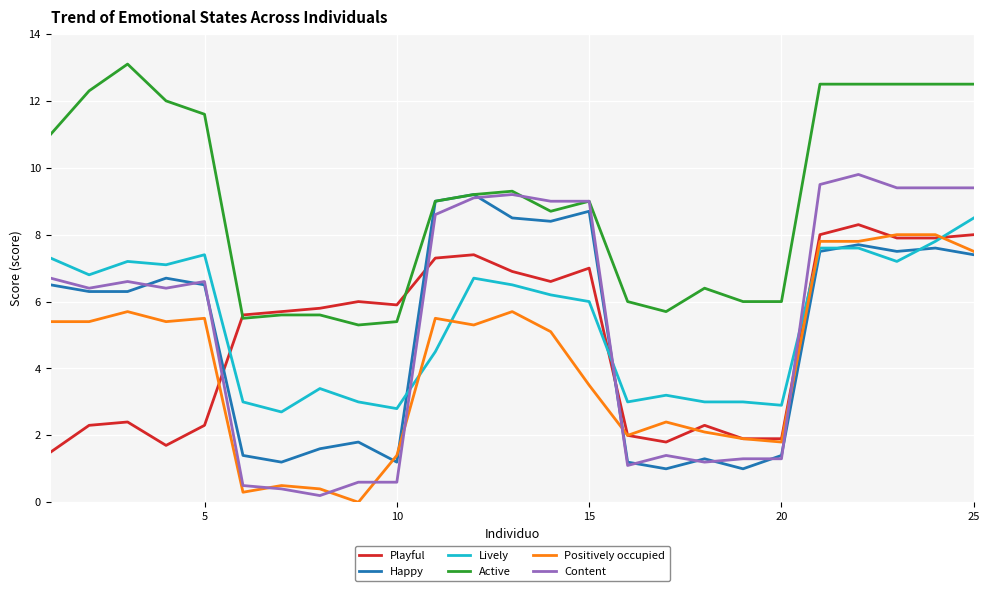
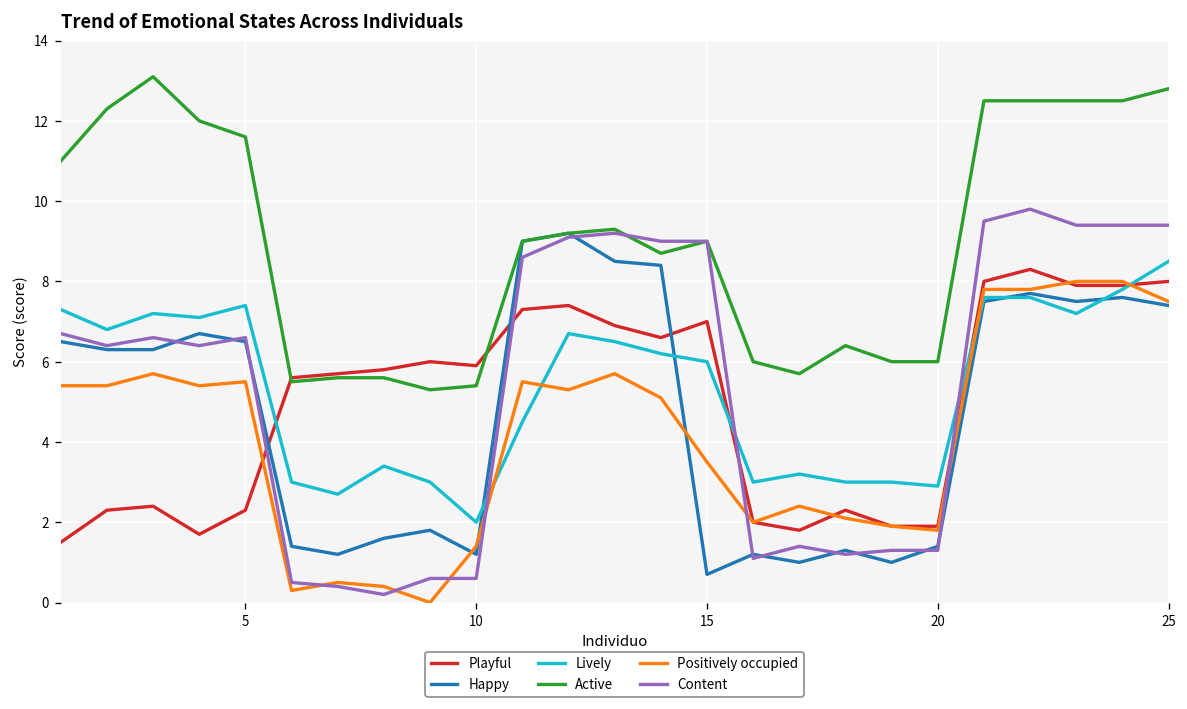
  {
    "Playful": {
      "5": 2.3,
      "10": 5.9,
      "15": 7.0,
      "20": 1.9,
      "25": 8.0
    },
    "Happy": {
      "5": 6.5,
      "10": 1.2,
-     "15": 8.7,
+     "15": 0.7,
      "20": 1.4,
      "25": 7.4
    },
    "Lively": {
      "5": 7.4,
-     "10": 2.8,
+     "10": 2.0,
      "15": 6.0,
      "20": 2.9,
      "25": 8.5
    },
    "Active": {
      "5": 11.6,
      "10": 5.4,
      "20": 6.0,
-     "25": 12.5
+     "25": 12.8
    },
    "Positively occupied": {
      "5": 5.5,
      "10": 1.4,
      "15": 3.5,
      "20": 1.8,
      "25": 7.5
    },
    "Content": {
      "5": 6.6,
      "10": 0.6,
      "20": 1.3,
      "25": 9.4
    }
  }
